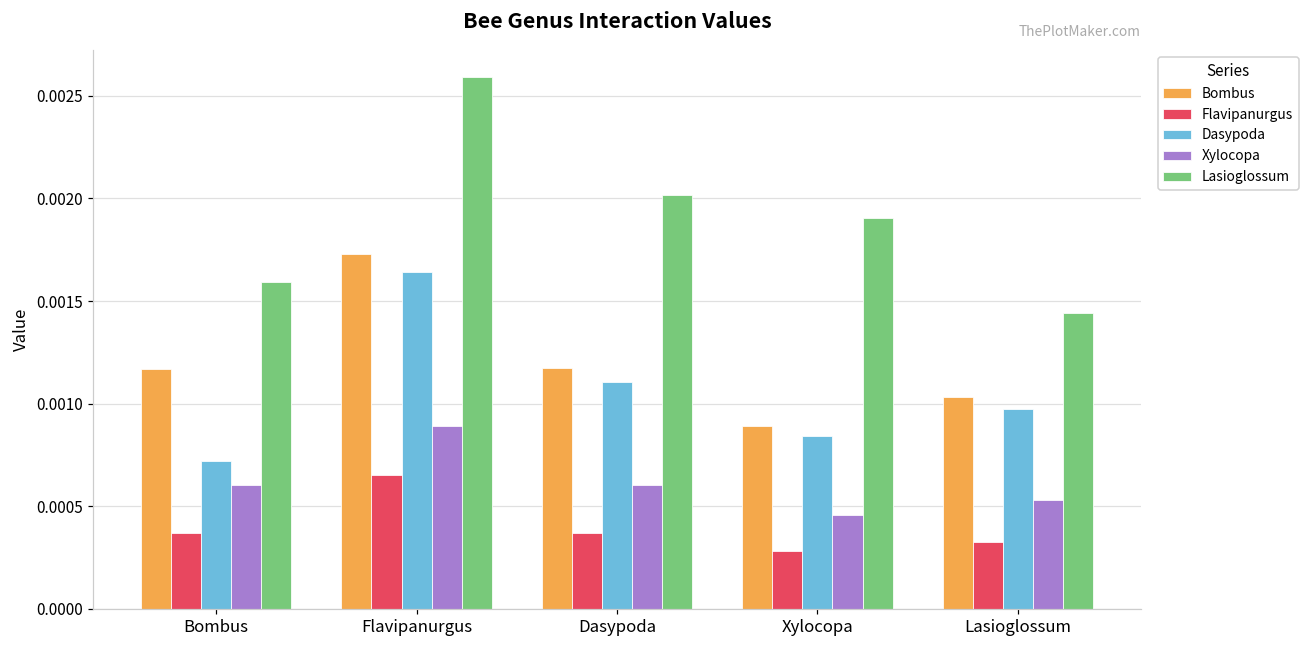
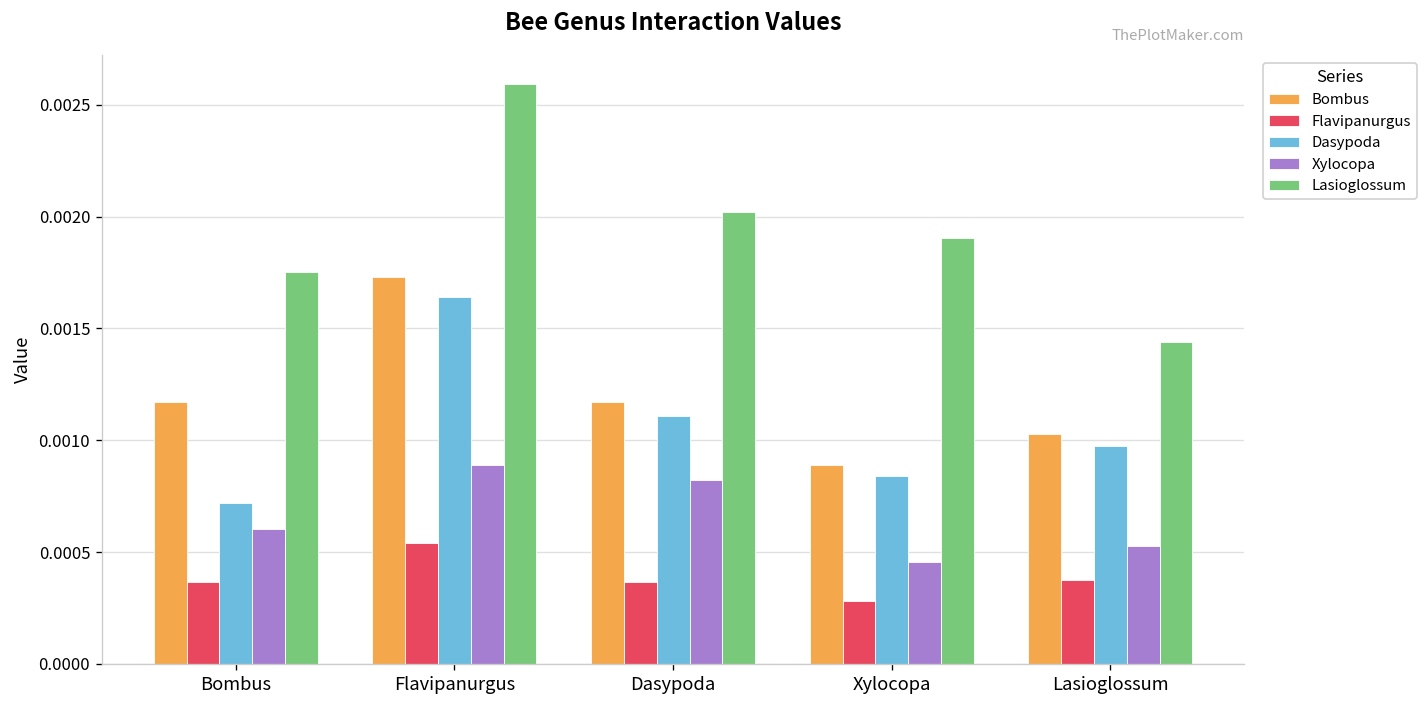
  {
    "Bombus": {
      "Bombus": 0.00117,
      "Flavipanurgus": 0.00173,
      "Dasypoda": 0.00117,
      "Xylocopa": 0.00089,
      "Lasioglossum": 0.00103
    },
    "Flavipanurgus": {
      "Bombus": 0.00037,
-     "Flavipanurgus": 0.00065,
+     "Flavipanurgus": 0.00054,
      "Dasypoda": 0.00037,
      "Xylocopa": 0.00028,
-     "Lasioglossum": 0.00032
+     "Lasioglossum": 0.00037
    },
    "Dasypoda": {
      "Bombus": 0.00072,
      "Flavipanurgus": 0.00164,
      "Dasypoda": 0.00111,
      "Xylocopa": 0.00084,
      "Lasioglossum": 0.00097
    },
    "Xylocopa": {
      "Bombus": 0.00060,
      "Flavipanurgus": 0.00089,
-     "Dasypoda": 0.00060,
+     "Dasypoda": 0.00082,
      "Xylocopa": 0.00046,
      "Lasioglossum": 0.00053
    },
    "Lasioglossum": {
-     "Bombus": 0.00159,
+     "Bombus": 0.00175,
      "Flavipanurgus": 0.00259,
      "Dasypoda": 0.00202,
      "Xylocopa": 0.00190,
      "Lasioglossum": 0.00144
    }
  }
